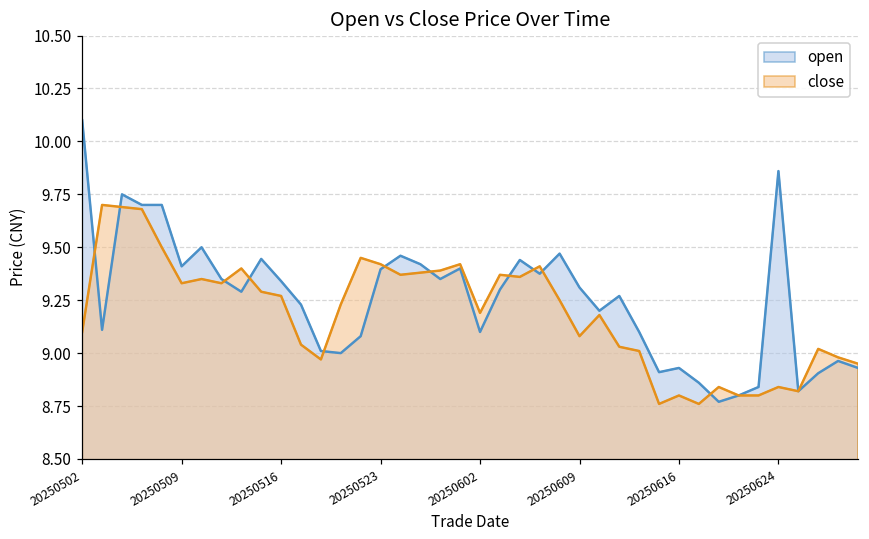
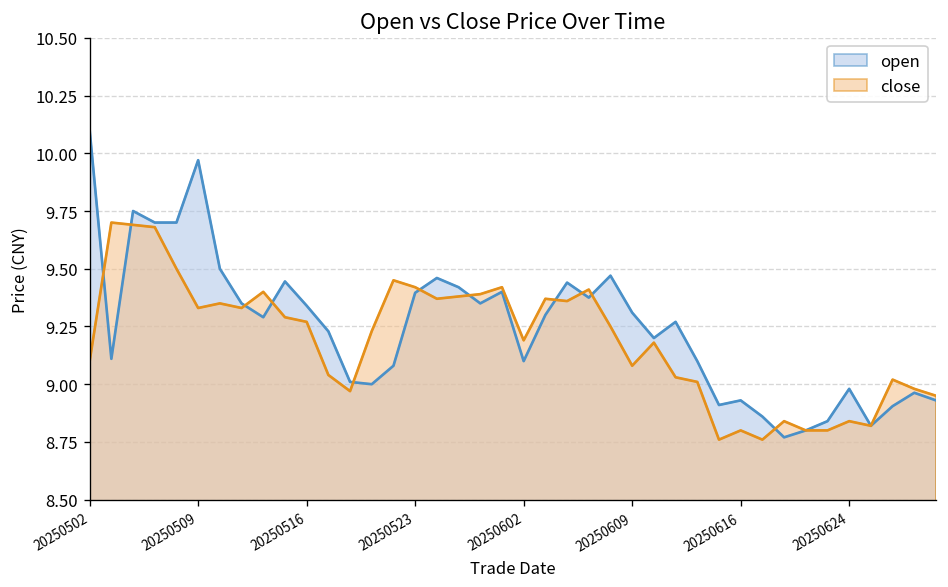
  {
    "open": {
      "20250502": 10.10,
-     "20250509": 9.41,
+     "20250509": 9.97,
      "20250516": 9.34,
      "20250523": 9.40,
      "20250602": 9.10,
      "20250609": 9.31,
      "20250616": 8.93,
-     "20250624": 9.86
+     "20250624": 8.98
    },
    "close": {
      "20250502": 9.10,
      "20250509": 9.33,
      "20250516": 9.27,
      "20250523": 9.42,
      "20250602": 9.19,
      "20250609": 9.08,
      "20250616": 8.80,
      "20250624": 8.84
    }
  }
